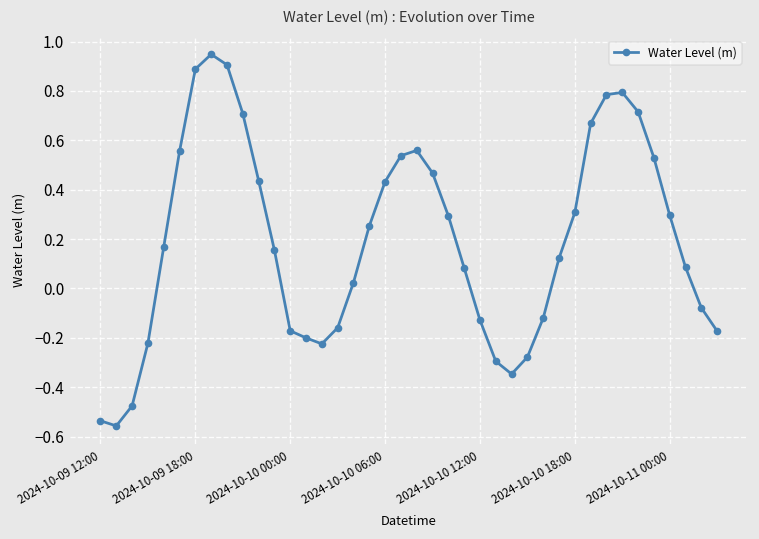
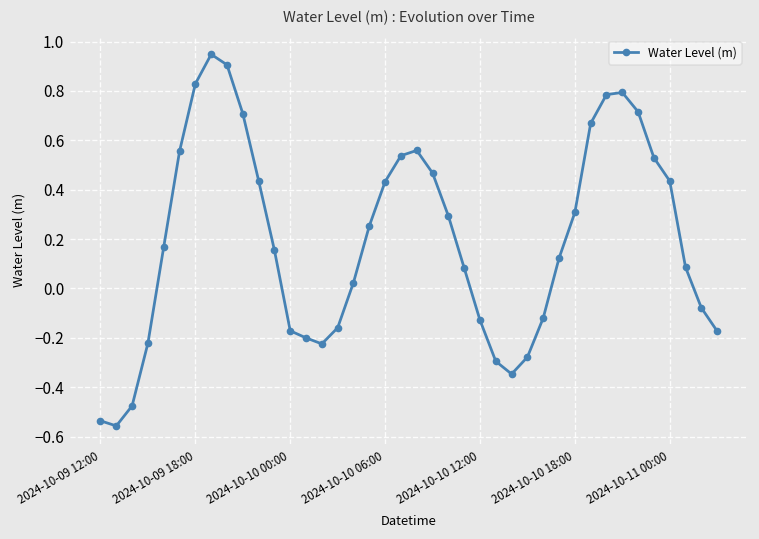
  {
    "2024-10-09 12:00": -0.54,
-   "2024-10-09 18:00": 0.89,
+   "2024-10-09 18:00": 0.83,
    "2024-10-10 00:00": -0.17,
    "2024-10-10 06:00": 0.43,
    "2024-10-10 12:00": -0.13,
    "2024-10-10 18:00": 0.31,
-   "2024-10-11 00:00": 0.30
+   "2024-10-11 00:00": 0.44
  }
